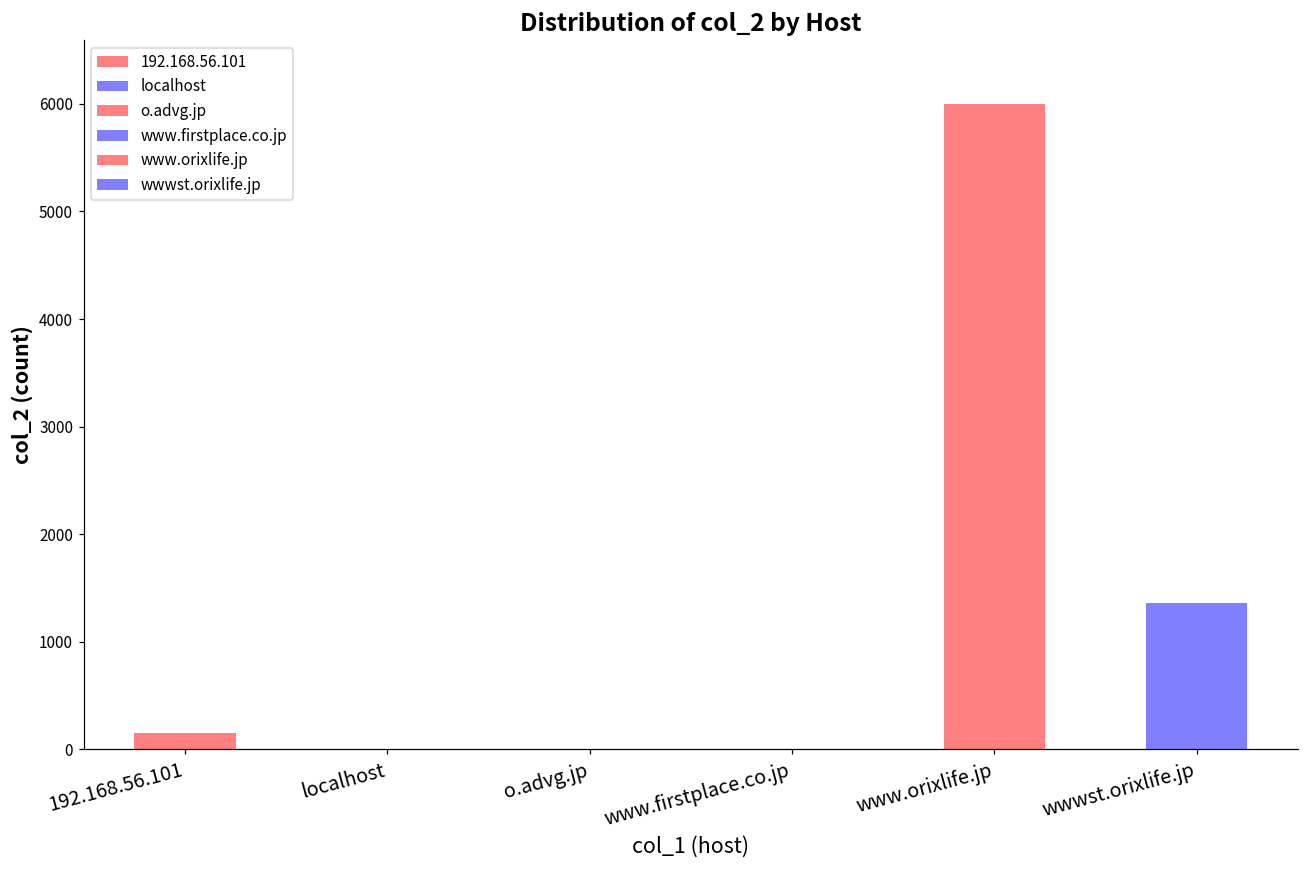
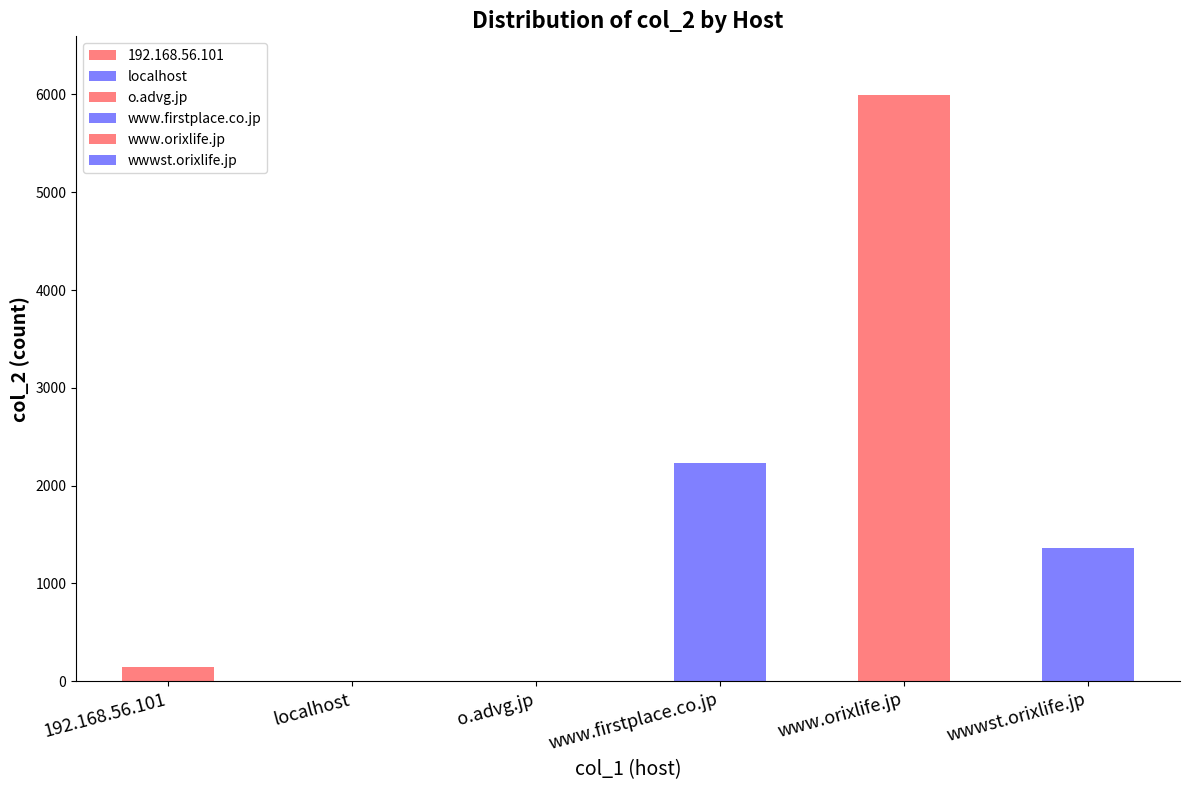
  {
    "192.168.56.101": 200,
-   "www.firstplace.co.jp": 0,
+   "www.firstplace.co.jp": 2200,
    "www.orixlife.jp": 6000,
    "wwwst.orixlife.jp": 1400
  }
